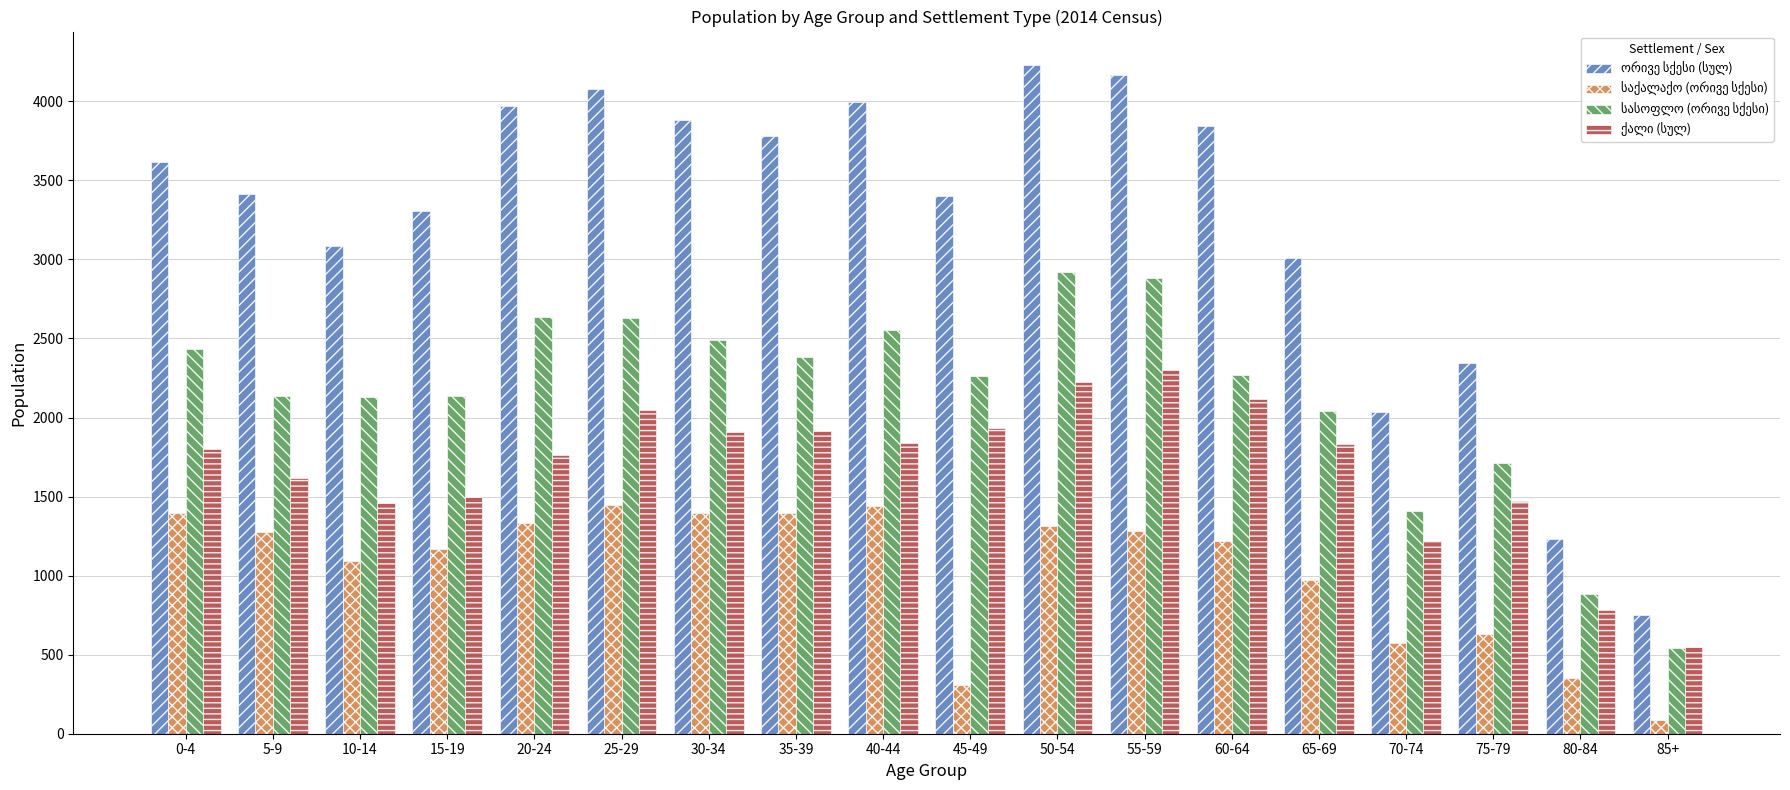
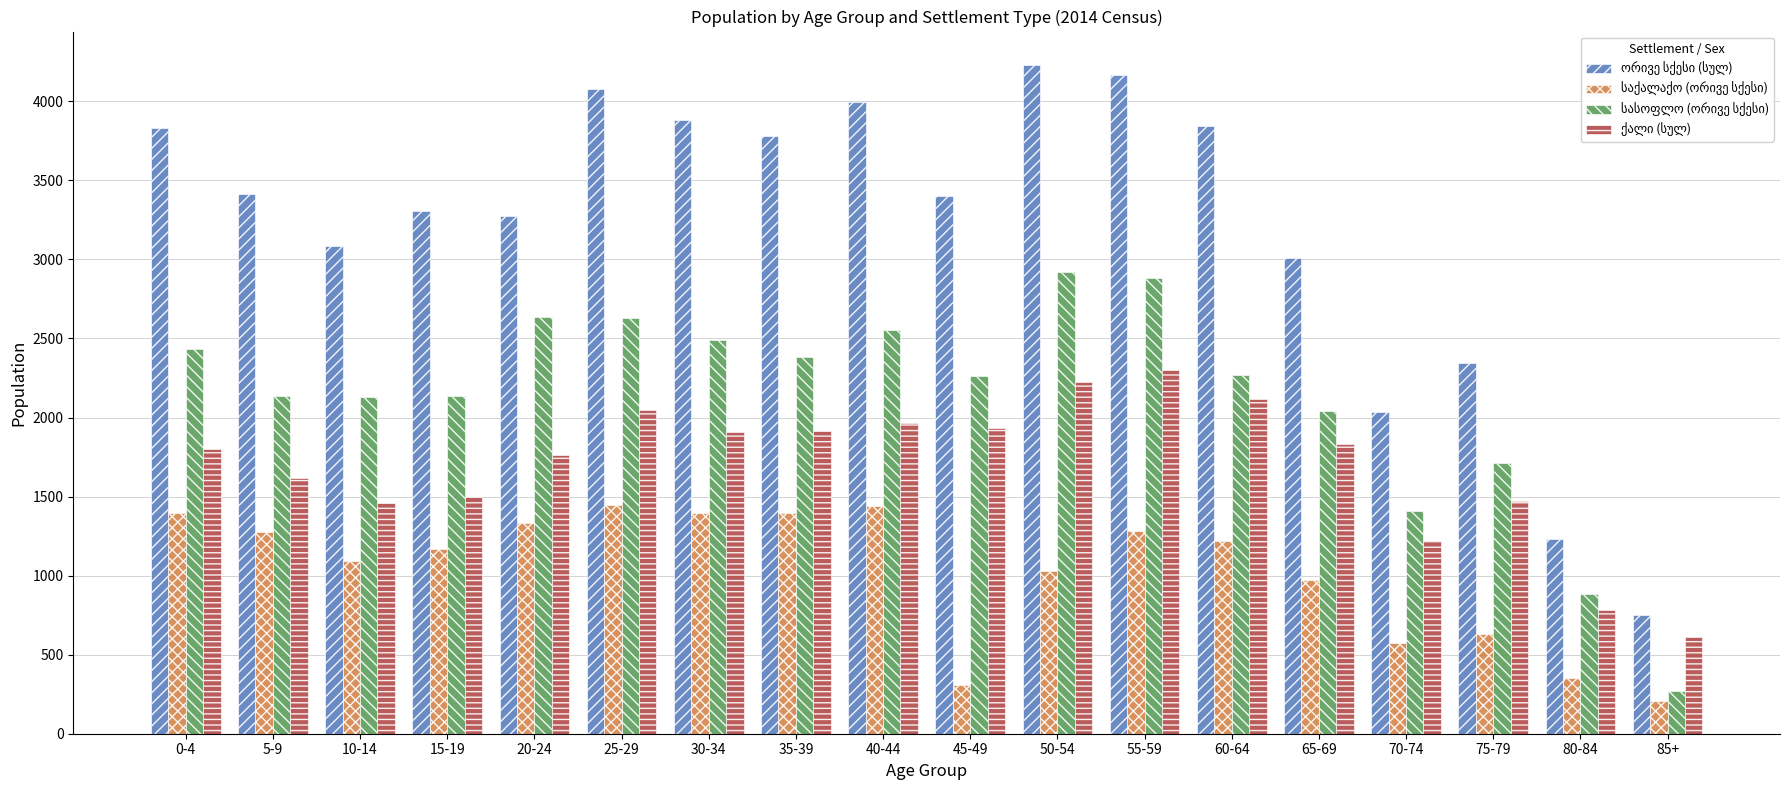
  {
    "ორივე სქესი (სულ)": {
-     "0-4": 3620,
+     "0-4": 3830,
      "5-9": 3410,
      "10-14": 3090,
      "15-19": 3310,
-     "20-24": 3970,
+     "20-24": 3270,
      "25-29": 4080,
      "30-34": 3880,
      "35-39": 3780,
      "40-44": 3990,
      "45-49": 3400,
      "50-54": 4230,
      "55-59": 4170,
      "60-64": 3840,
      "65-69": 3010,
      "70-74": 2030,
      "75-79": 2350,
      "80-84": 1230,
      "85+": 750
    },
    "საქალაქო (ორივე სქესი)": {
      "0-4": 1400,
      "5-9": 1270,
      "10-14": 1090,
      "15-19": 1170,
      "20-24": 1330,
      "25-29": 1450,
      "30-34": 1390,
      "35-39": 1400,
      "40-44": 1440,
      "45-49": 310,
-     "50-54": 1310,
+     "50-54": 1030,
      "55-59": 1280,
      "60-64": 1220,
      "65-69": 970,
      "70-74": 570,
      "75-79": 630,
      "80-84": 350,
-     "85+": 90
+     "85+": 210
    },
    "სასოფლო (ორივე სქესი)": {
      "0-4": 2440,
      "5-9": 2140,
      "10-14": 2130,
      "15-19": 2140,
      "20-24": 2640,
      "25-29": 2630,
      "30-34": 2490,
      "35-39": 2380,
      "40-44": 2560,
      "45-49": 2260,
      "50-54": 2920,
      "55-59": 2890,
      "60-64": 2270,
      "65-69": 2040,
      "70-74": 1410,
      "75-79": 1710,
      "80-84": 880,
-     "85+": 540
+     "85+": 270
    },
    "ქალი (სულ)": {
      "0-4": 1800,
      "5-9": 1620,
      "10-14": 1460,
      "15-19": 1500,
      "20-24": 1760,
      "25-29": 2050,
      "30-34": 1910,
      "35-39": 1910,
-     "40-44": 1840,
+     "40-44": 1960,
      "45-49": 1930,
      "50-54": 2220,
      "55-59": 2300,
      "60-64": 2120,
      "65-69": 1830,
      "70-74": 1220,
      "75-79": 1470,
      "80-84": 780,
-     "85+": 550
+     "85+": 610
    }
  }
